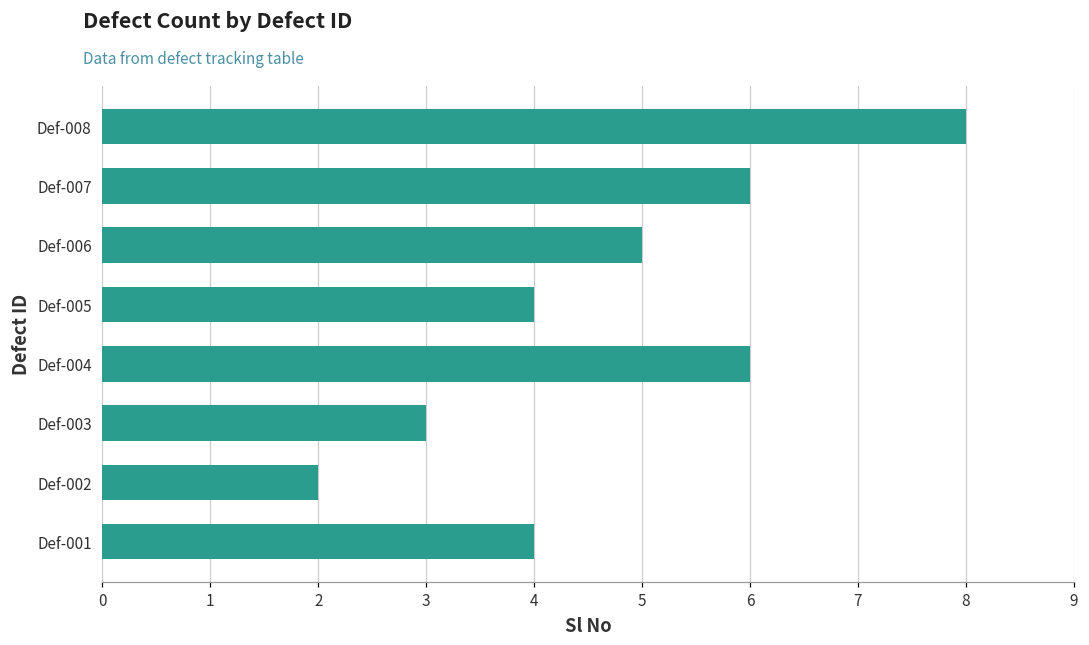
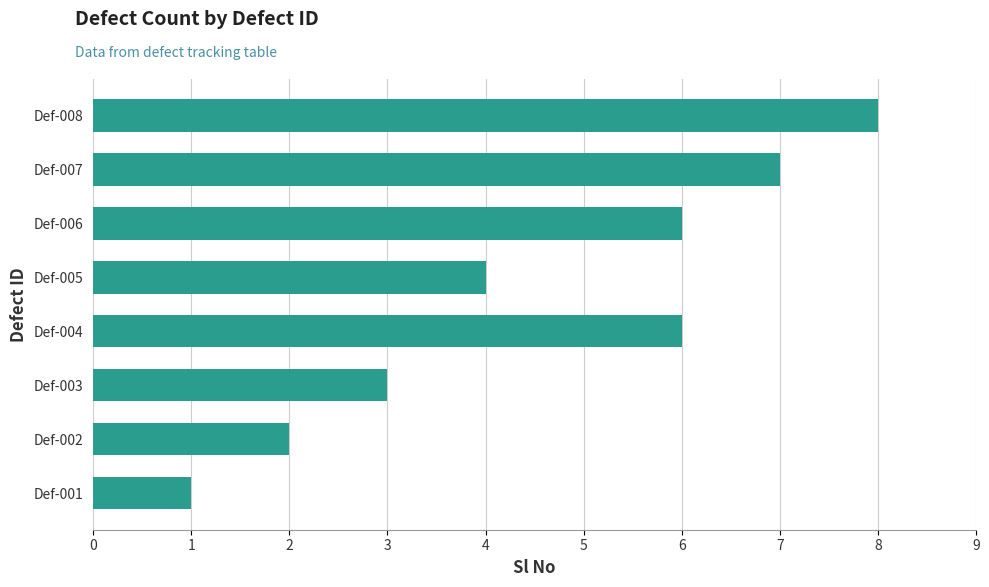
  {
    "Def-008": 8,
-   "Def-007": 6,
-   "Def-006": 5,
+   "Def-007": 7,
+   "Def-006": 6,
    "Def-005": 4,
    "Def-004": 6,
    "Def-003": 3,
    "Def-002": 2,
-   "Def-001": 4
+   "Def-001": 1
  }
